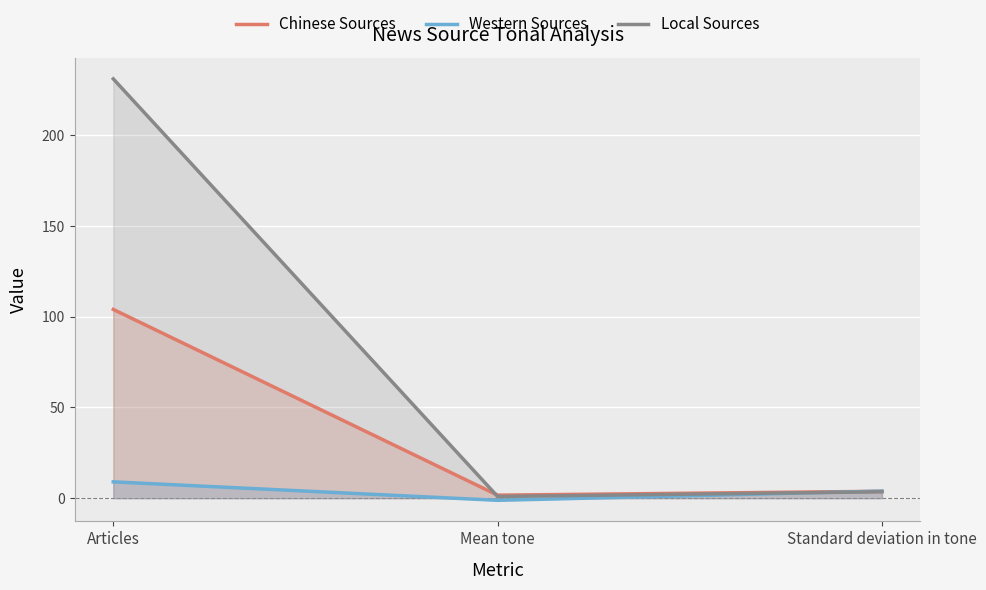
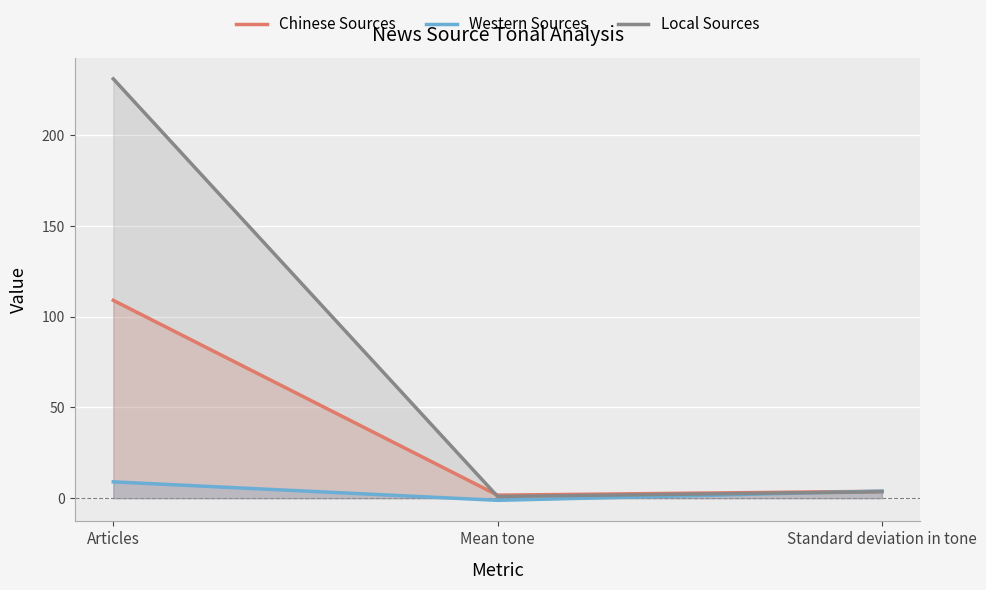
  {
    "Chinese Sources": {
-     "Articles": 104
+     "Articles": 109
    },
    "Local Sources": {
      "Articles": 231
    }
  }
